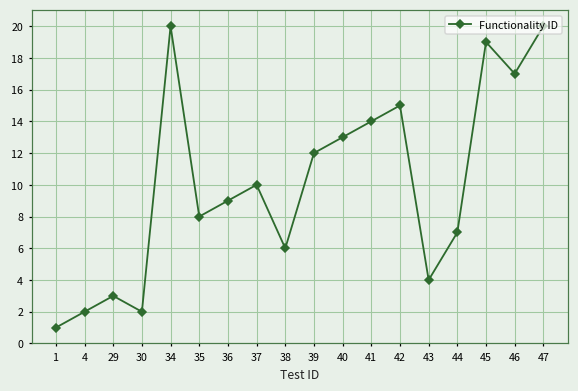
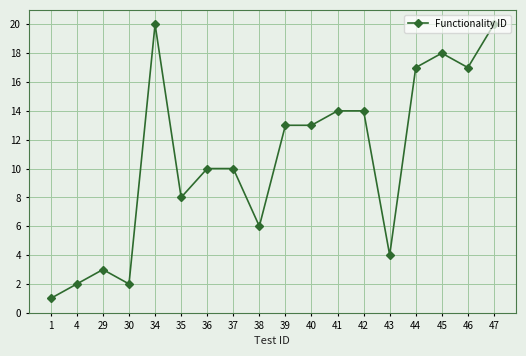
  {
    "1": 1,
    "4": 2,
    "29": 3,
    "30": 2,
    "34": 20,
    "35": 8,
-   "36": 9,
+   "36": 10,
    "37": 10,
    "38": 6,
-   "39": 12,
+   "39": 13,
    "40": 13,
    "41": 14,
-   "42": 15,
+   "42": 14,
    "43": 4,
-   "44": 7,
-   "45": 19,
+   "44": 17,
+   "45": 18,
    "46": 17
  }
